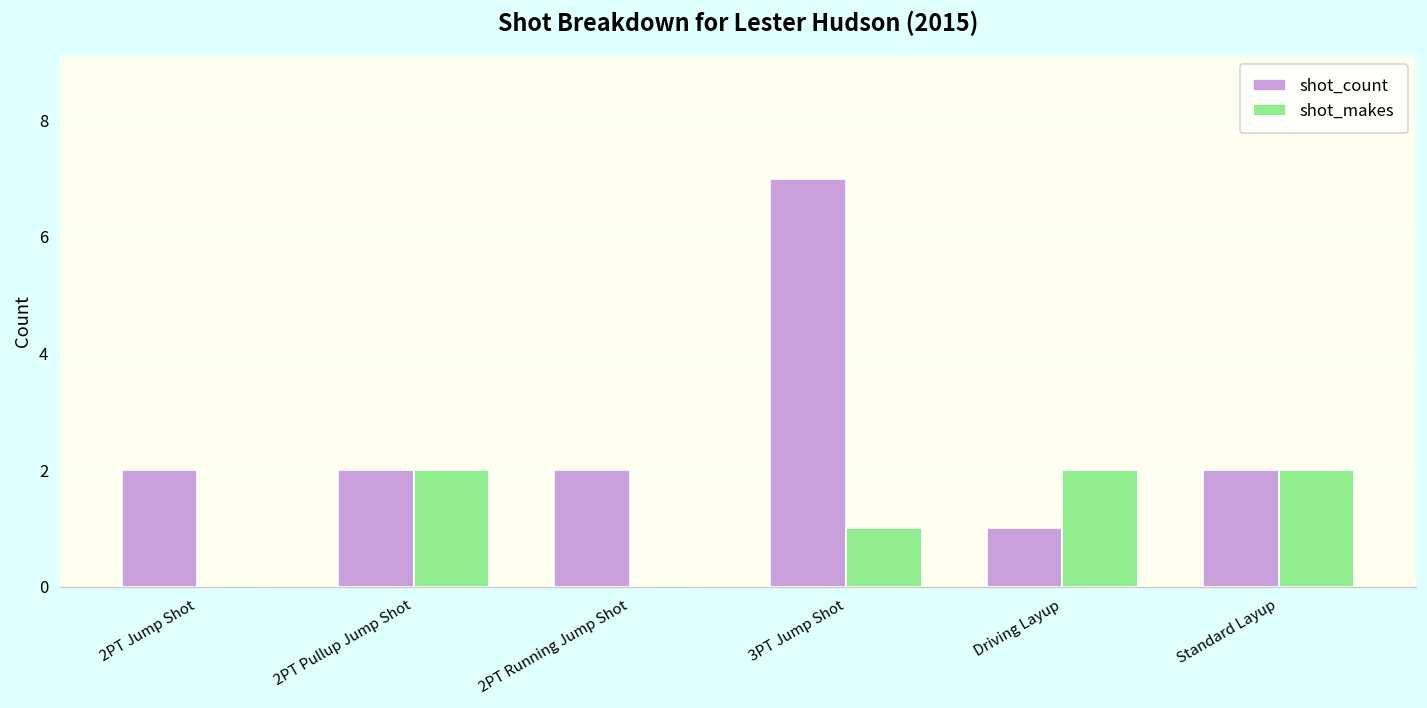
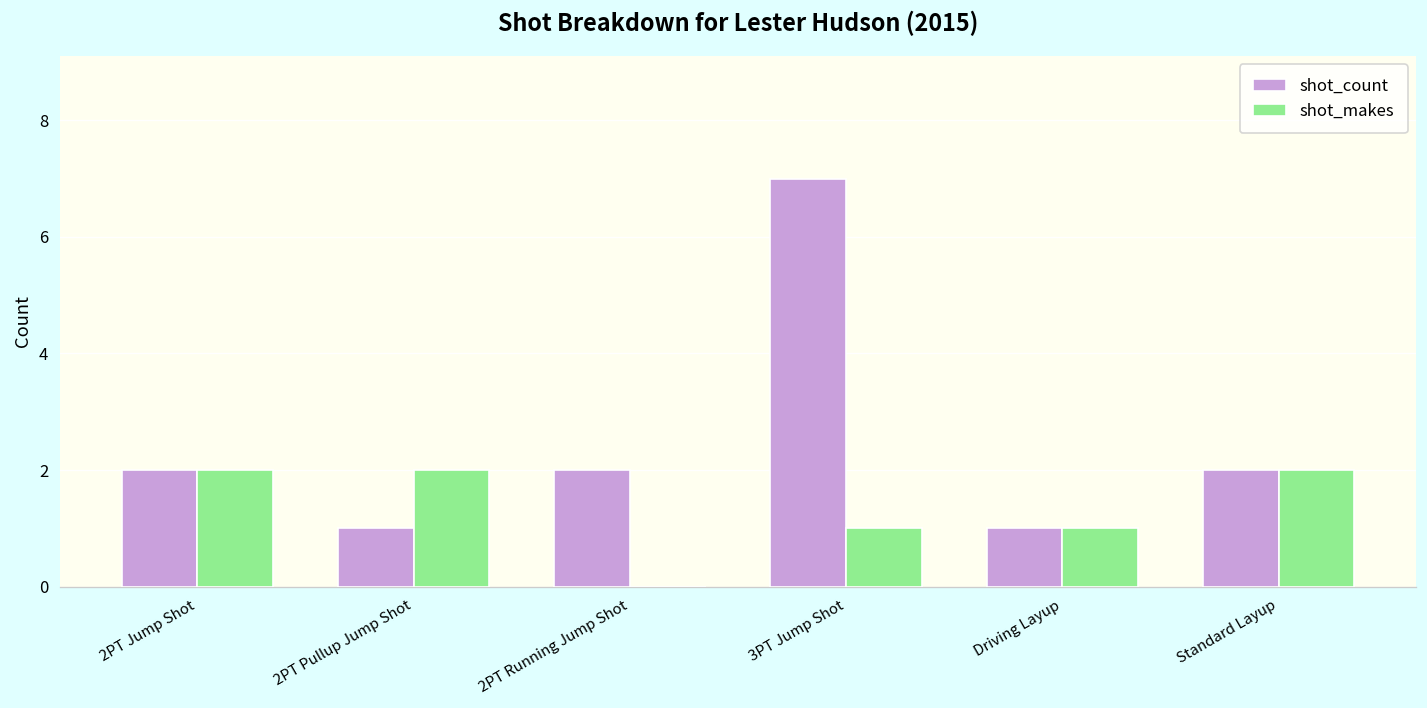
  {
    "shot_count": {
      "2PT Jump Shot": 2,
-     "2PT Pullup Jump Shot": 2,
+     "2PT Pullup Jump Shot": 1,
      "2PT Running Jump Shot": 2,
      "3PT Jump Shot": 7,
      "Driving Layup": 1,
      "Standard Layup": 2
    },
    "shot_makes": {
-     "2PT Jump Shot": 0,
+     "2PT Jump Shot": 2,
      "2PT Pullup Jump Shot": 2,
      "2PT Running Jump Shot": 0,
      "3PT Jump Shot": 1,
-     "Driving Layup": 2,
+     "Driving Layup": 1,
      "Standard Layup": 2
    }
  }
